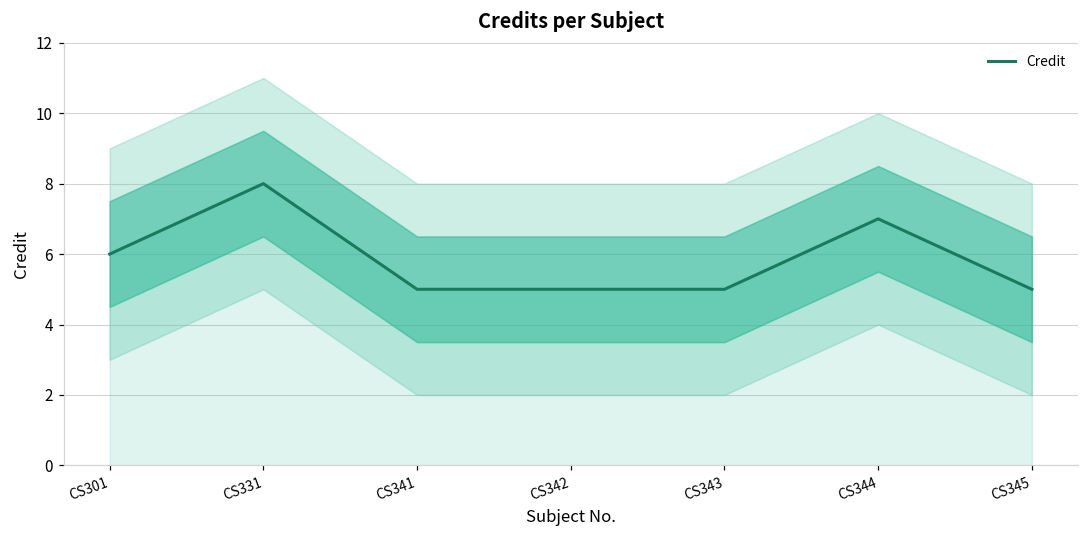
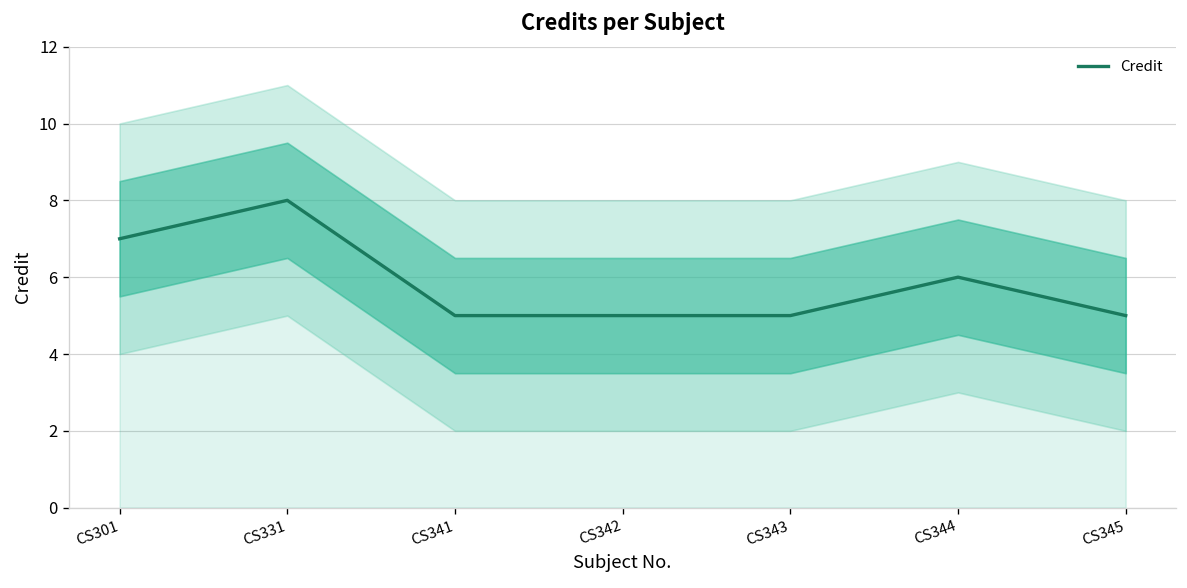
  {
    "Credit": {
-     "CS301": 6,
+     "CS301": 7,
      "CS331": 8,
      "CS341": 5,
      "CS342": 5,
      "CS343": 5,
-     "CS344": 7,
+     "CS344": 6,
      "CS345": 5
    }
  }
